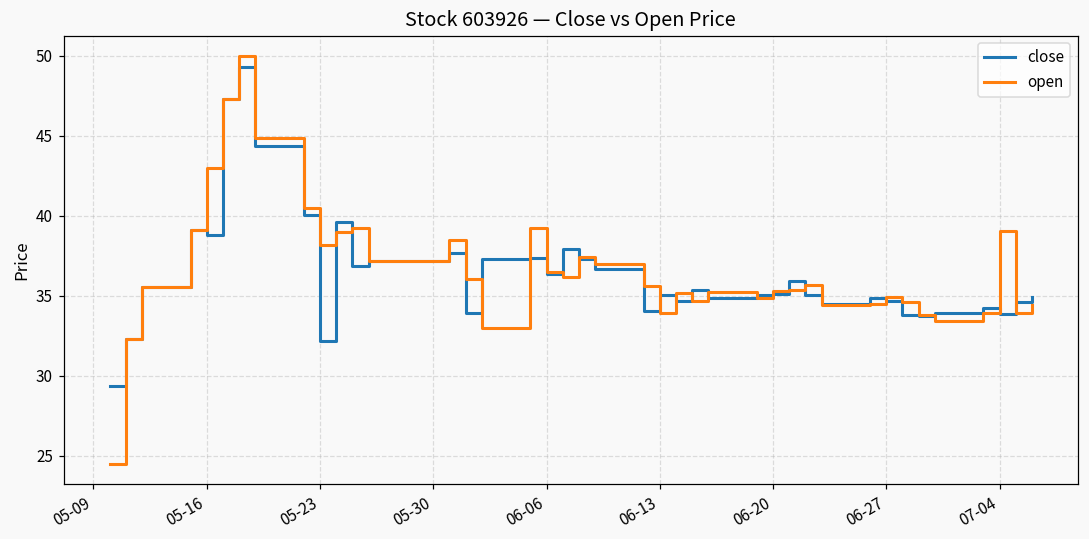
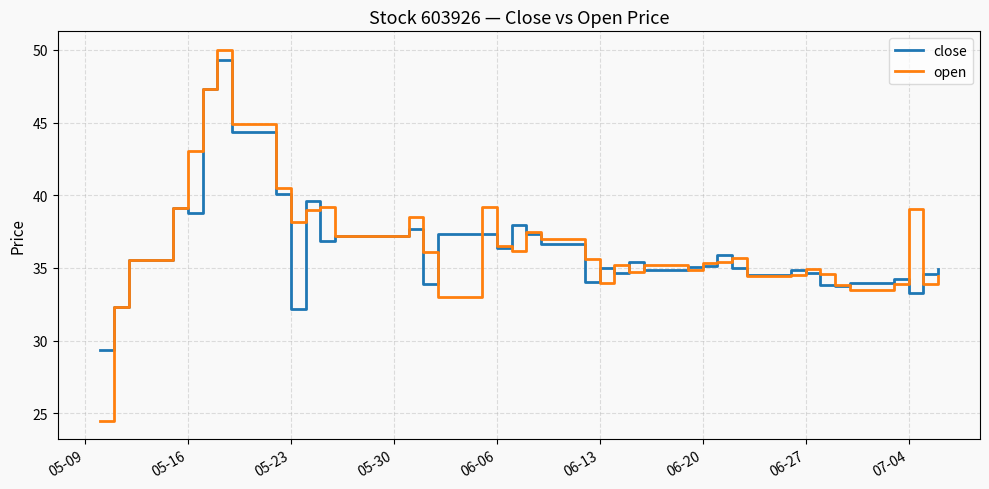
  {
    "close": {
      "05-16": 38.8,
      "05-23": 32.2,
      "06-13": 35.0,
      "06-20": 35.1,
      "06-27": 34.6,
-     "07-04": 33.9
+     "07-04": 33.2
    },
    "open": {
      "05-16": 43.0,
      "05-23": 38.2,
      "06-13": 34.0,
      "06-20": 35.3,
      "06-27": 34.9,
      "07-04": 39.0
    }
  }
